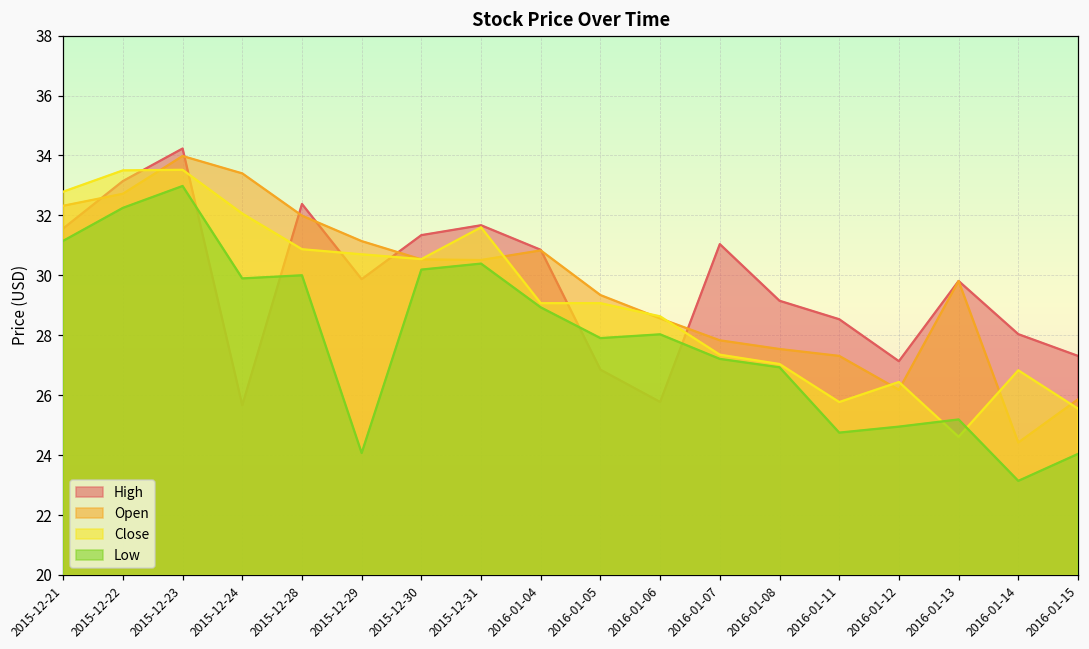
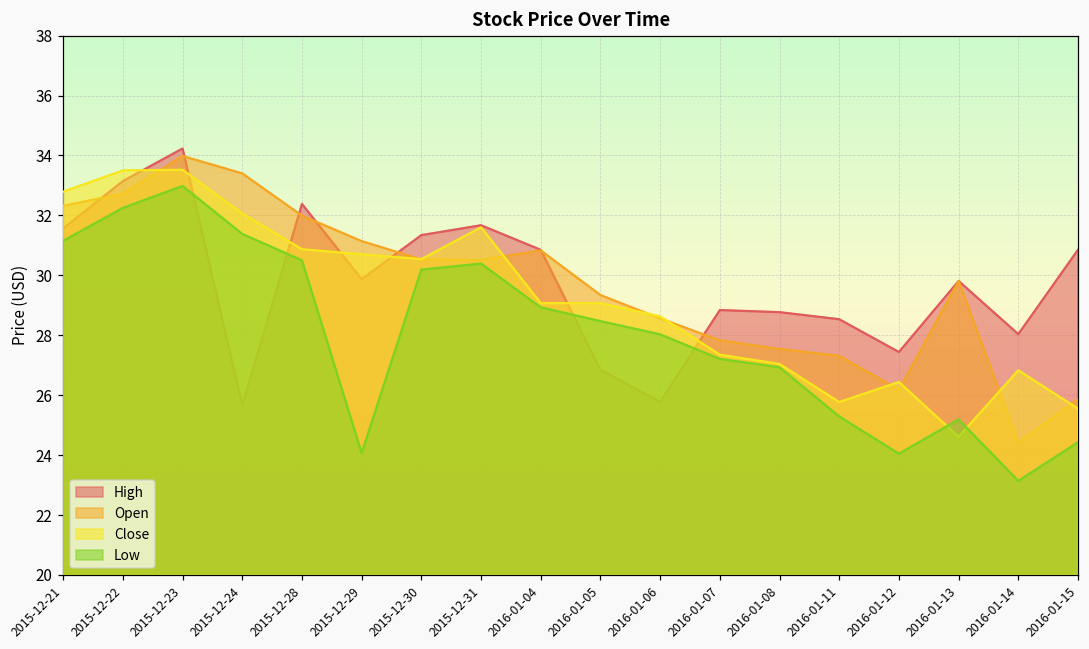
  {
    "High": {
      "2015-12-21": 31.6,
      "2015-12-22": 33.1,
      "2015-12-23": 34.2,
      "2015-12-24": 25.7,
      "2015-12-28": 32.4,
      "2015-12-29": 29.9,
      "2015-12-30": 31.3,
      "2016-01-05": 26.9,
      "2016-01-06": 25.8,
-     "2016-01-07": 31.0,
-     "2016-01-08": 29.2,
+     "2016-01-07": 28.8,
+     "2016-01-08": 28.8,
      "2016-01-11": 28.5,
-     "2016-01-12": 27.1,
+     "2016-01-12": 27.4,
      "2016-01-14": 28.0,
-     "2016-01-15": 27.3
+     "2016-01-15": 30.9
    },
    "Low": {
      "2015-12-21": 31.2,
      "2015-12-22": 32.3,
      "2015-12-23": 33.0,
-     "2015-12-24": 29.9,
-     "2015-12-28": 30.0,
+     "2015-12-24": 31.4,
+     "2015-12-28": 30.5,
      "2015-12-29": 24.1,
      "2015-12-30": 30.2,
      "2015-12-31": 30.4,
      "2016-01-04": 28.9,
-     "2016-01-05": 27.9,
+     "2016-01-05": 28.5,
      "2016-01-06": 28.0,
      "2016-01-07": 27.2,
      "2016-01-08": 26.9,
-     "2016-01-11": 24.8,
-     "2016-01-12": 25.0,
+     "2016-01-11": 25.3,
+     "2016-01-12": 24.0,
      "2016-01-13": 25.2,
      "2016-01-14": 23.1,
-     "2016-01-15": 24.0
+     "2016-01-15": 24.4
    }
  }
